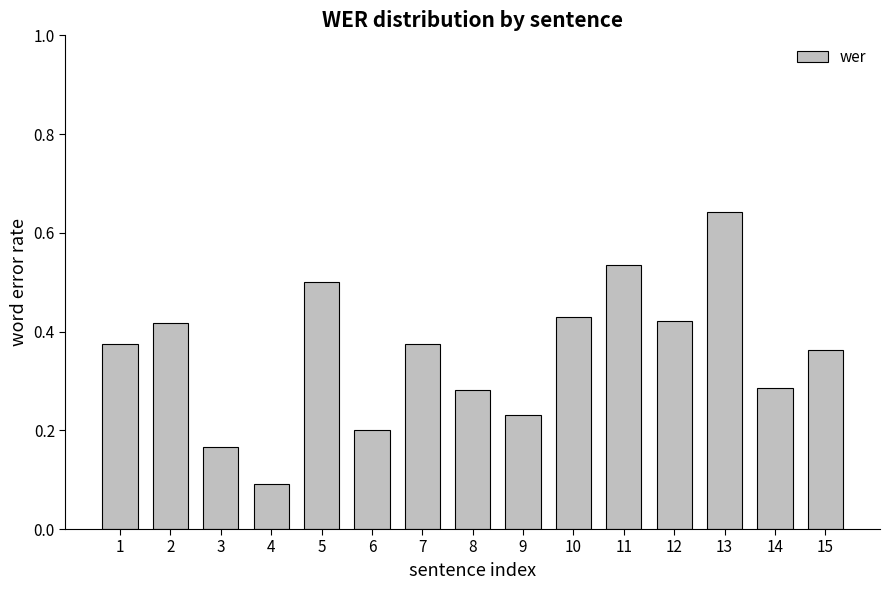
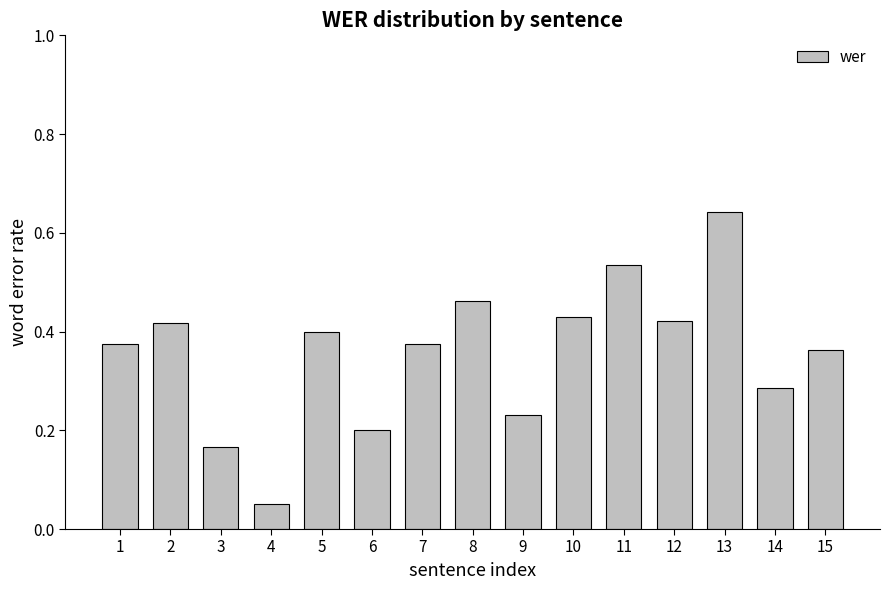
  {
    "1": 0.37,
    "2": 0.42,
    "3": 0.17,
-   "4": 0.09,
-   "5": 0.5,
+   "4": 0.05,
+   "5": 0.4,
    "6": 0.20,
    "7": 0.38,
-   "8": 0.28,
+   "8": 0.46,
    "9": 0.23,
    "10": 0.43,
    "11": 0.53,
    "12": 0.42,
    "13": 0.64,
    "14": 0.29,
    "15": 0.36
  }
